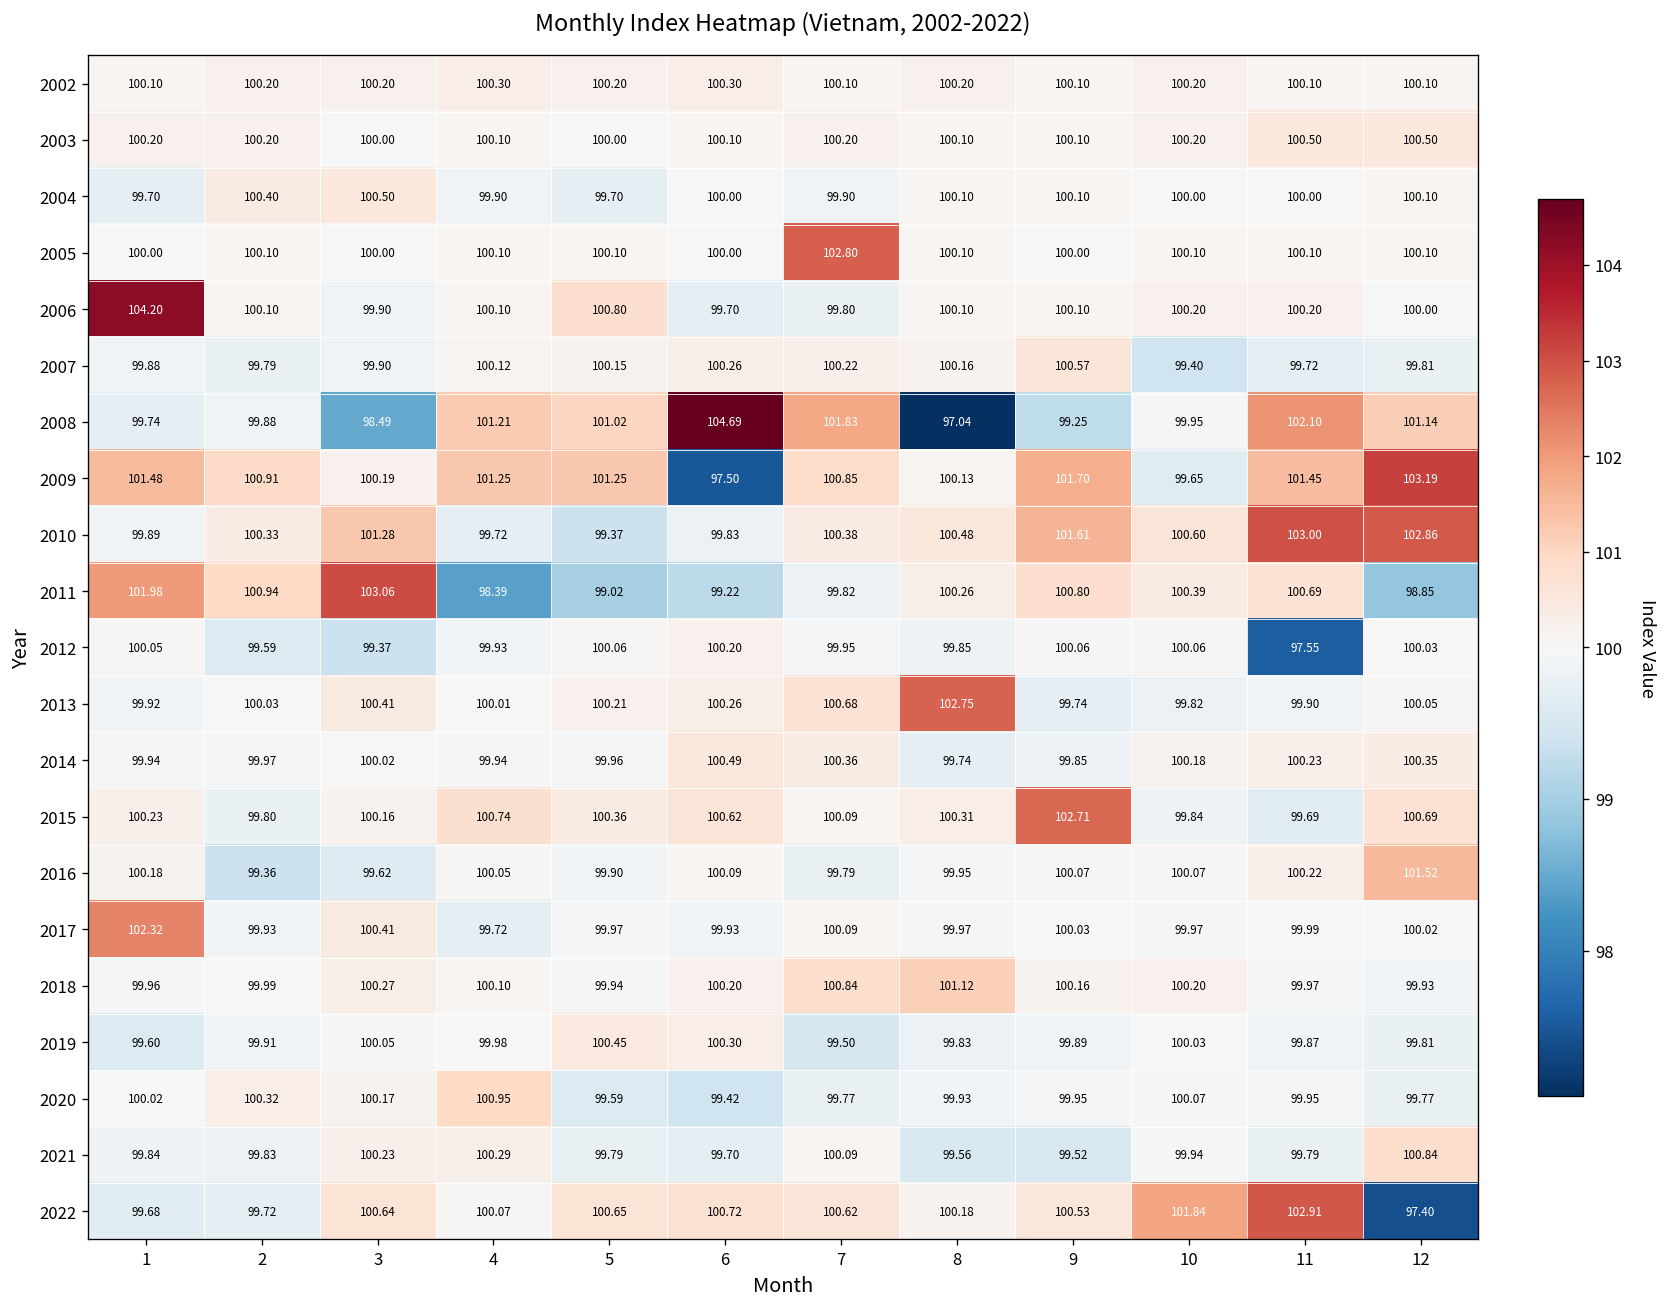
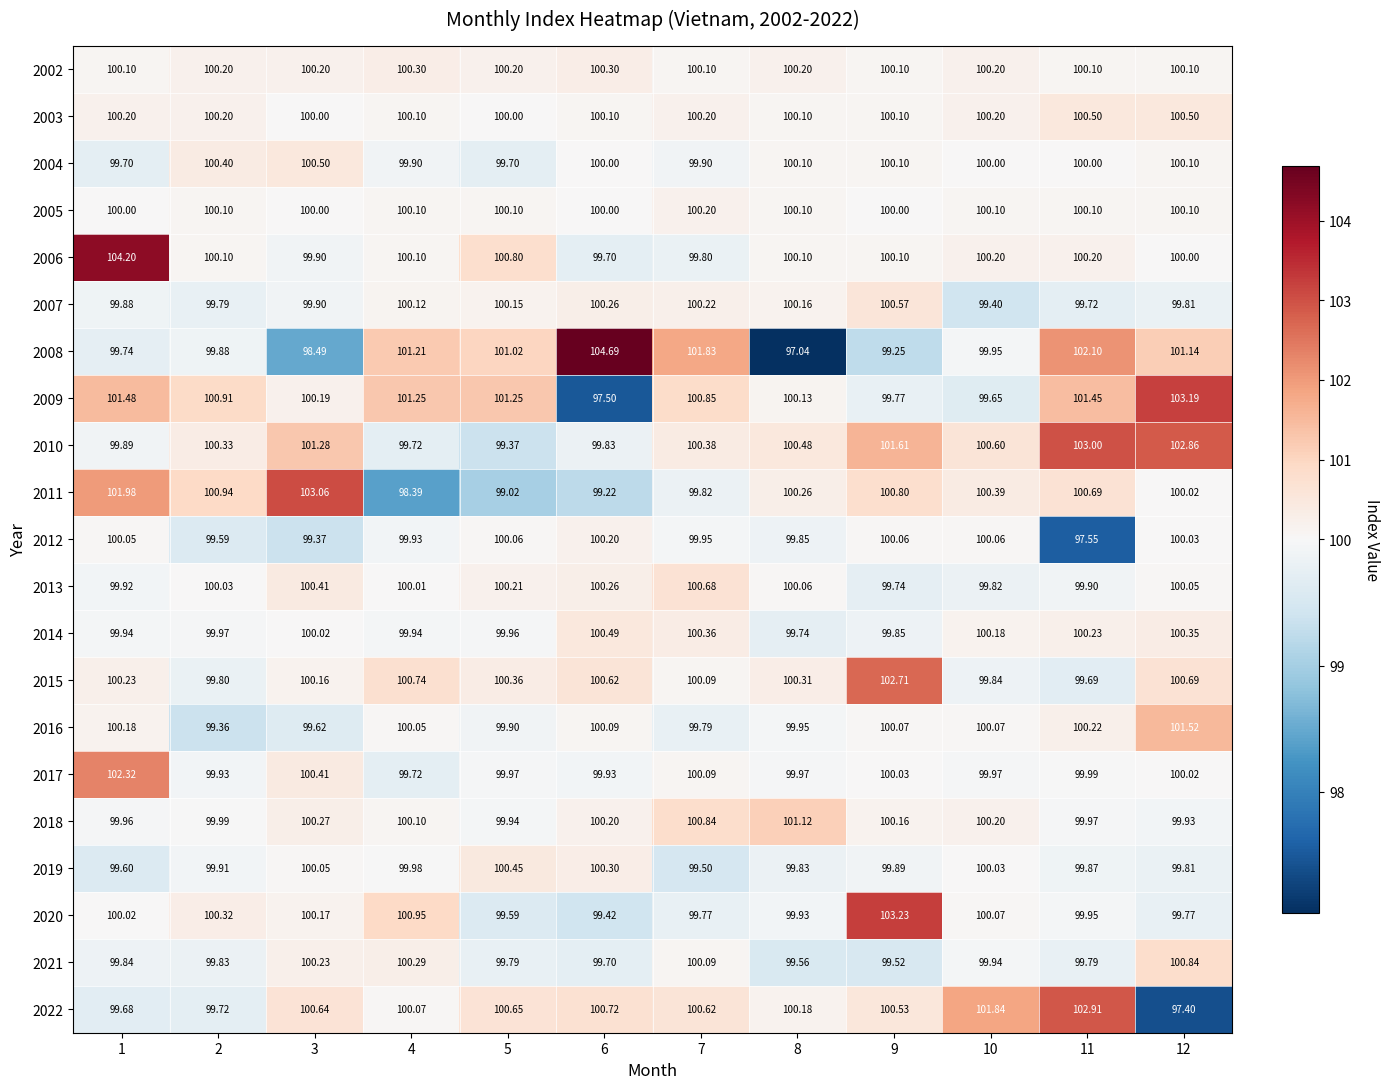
  {
    "2005": {
      "1": 100.00,
      "2": 100.10,
      "3": 100.00,
      "4": 100.10,
      "5": 100.10,
      "6": 100.00,
-     "7": 102.80,
+     "7": 100.20,
      "8": 100.10,
      "9": 100.00,
      "10": 100.10,
      "11": 100.10,
      "12": 100.10
    },
    "2009": {
      "1": 101.48,
      "2": 100.91,
      "3": 100.19,
      "4": 101.25,
      "5": 101.25,
      "6": 97.50,
      "7": 100.85,
      "8": 100.13,
-     "9": 101.70,
+     "9": 99.77,
      "10": 99.65,
      "11": 101.45,
      "12": 103.19
    },
    "2011": {
      "1": 101.98,
      "2": 100.94,
      "3": 103.06,
      "4": 98.39,
      "5": 99.02,
      "6": 99.22,
      "7": 99.82,
      "8": 100.26,
      "9": 100.80,
      "10": 100.39,
      "11": 100.69,
-     "12": 98.85
+     "12": 100.02
    },
    "2013": {
      "1": 99.92,
      "2": 100.03,
      "3": 100.41,
      "4": 100.01,
      "5": 100.21,
      "6": 100.26,
      "7": 100.68,
-     "8": 102.75,
+     "8": 100.06,
      "9": 99.74,
      "10": 99.82,
      "11": 99.90,
      "12": 100.05
    },
    "2020": {
      "1": 100.02,
      "2": 100.32,
      "3": 100.17,
      "4": 100.95,
      "5": 99.59,
      "6": 99.42,
      "7": 99.77,
      "8": 99.93,
-     "9": 99.95,
+     "9": 103.23,
      "10": 100.07,
      "11": 99.95,
      "12": 99.77
    }
  }
